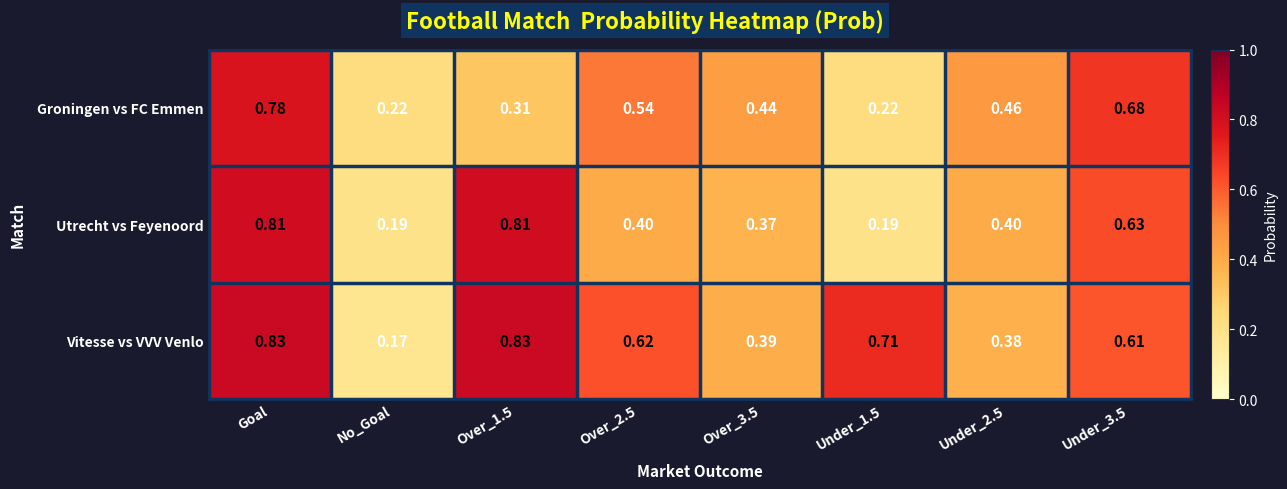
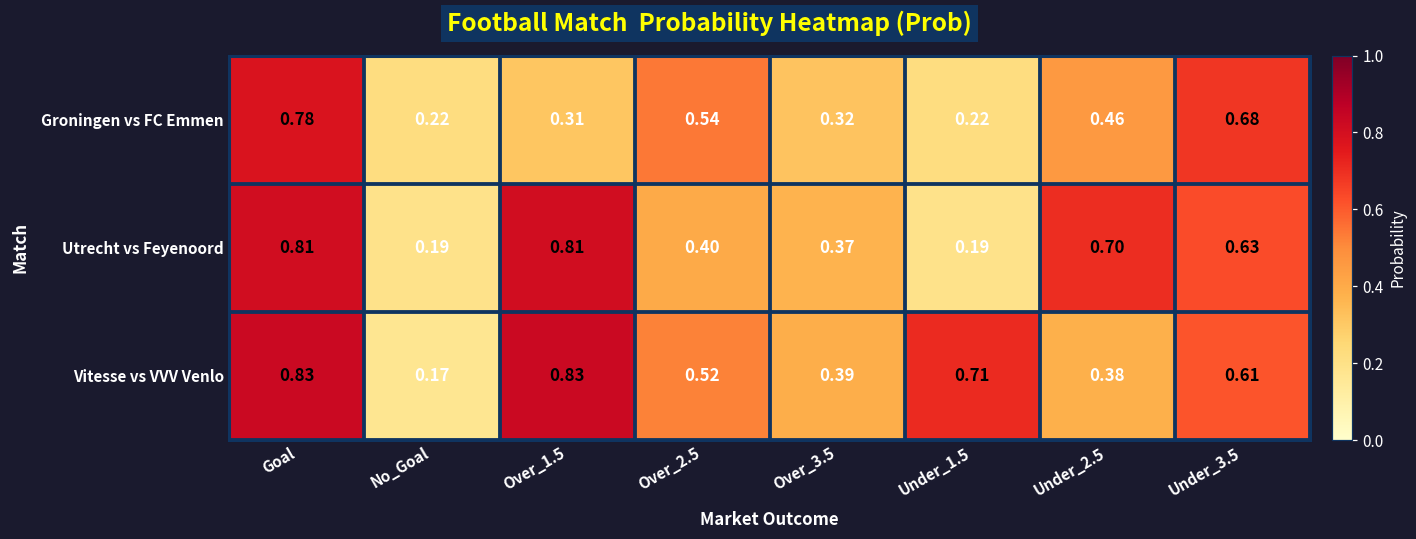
  {
    "Groningen vs FC Emmen": {
      "Goal": 0.78,
      "No_Goal": 0.22,
      "Over_1.5": 0.31,
      "Over_2.5": 0.54,
-     "Over_3.5": 0.44,
+     "Over_3.5": 0.32,
      "Under_1.5": 0.22,
      "Under_2.5": 0.46,
      "Under_3.5": 0.68
    },
    "Utrecht vs Feyenoord": {
      "Goal": 0.81,
      "No_Goal": 0.19,
      "Over_1.5": 0.81,
      "Over_2.5": 0.40,
      "Over_3.5": 0.37,
      "Under_1.5": 0.19,
-     "Under_2.5": 0.40,
+     "Under_2.5": 0.70,
      "Under_3.5": 0.63
    },
    "Vitesse vs VVV Venlo": {
      "Goal": 0.83,
      "No_Goal": 0.17,
      "Over_1.5": 0.83,
-     "Over_2.5": 0.62,
+     "Over_2.5": 0.52,
      "Over_3.5": 0.39,
      "Under_1.5": 0.71,
      "Under_2.5": 0.38,
      "Under_3.5": 0.61
    }
  }
